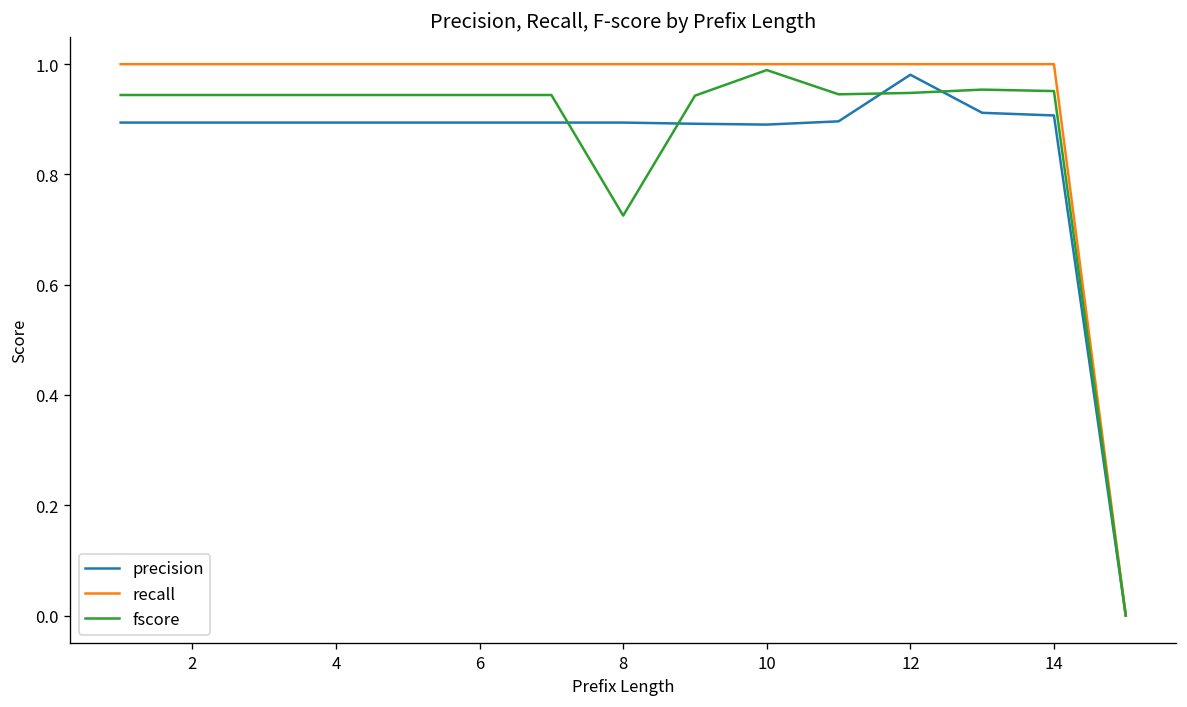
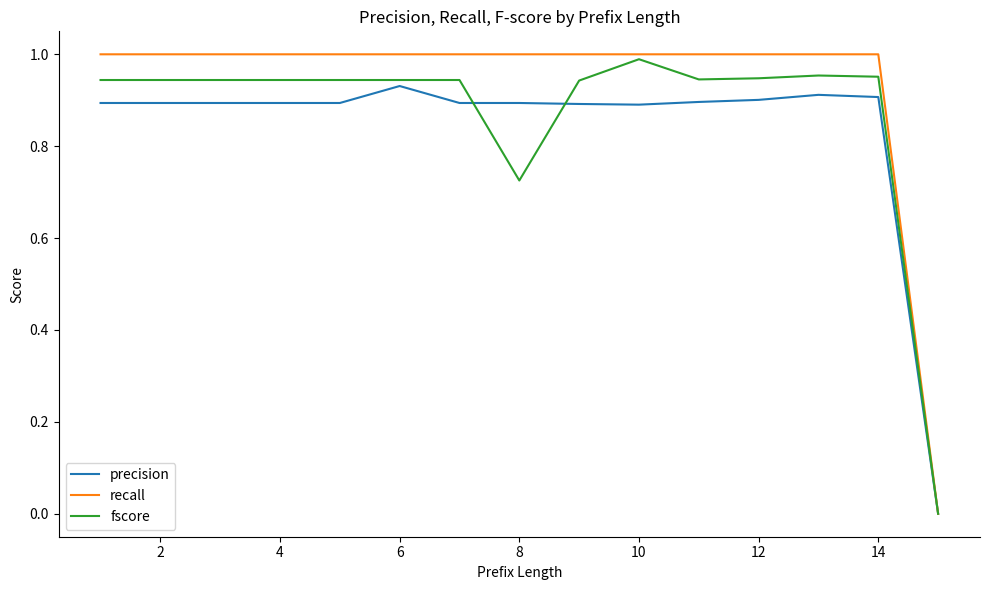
  {
    "precision": {
      "2": 0.89,
      "4": 0.89,
-     "6": 0.89,
+     "6": 0.93,
      "8": 0.89,
      "10": 0.89,
-     "12": 0.98,
+     "12": 0.90,
      "14": 0.91
    },
    "recall": {
      "2": 1.00,
      "4": 1.00,
      "6": 1.00,
      "8": 1.00,
      "10": 1.00,
      "12": 1.00,
      "14": 1.00
    },
    "fscore": {
      "2": 0.94,
      "4": 0.94,
      "6": 0.94,
      "8": 0.73,
      "10": 0.99,
      "12": 0.95,
      "14": 0.95
    }
  }
